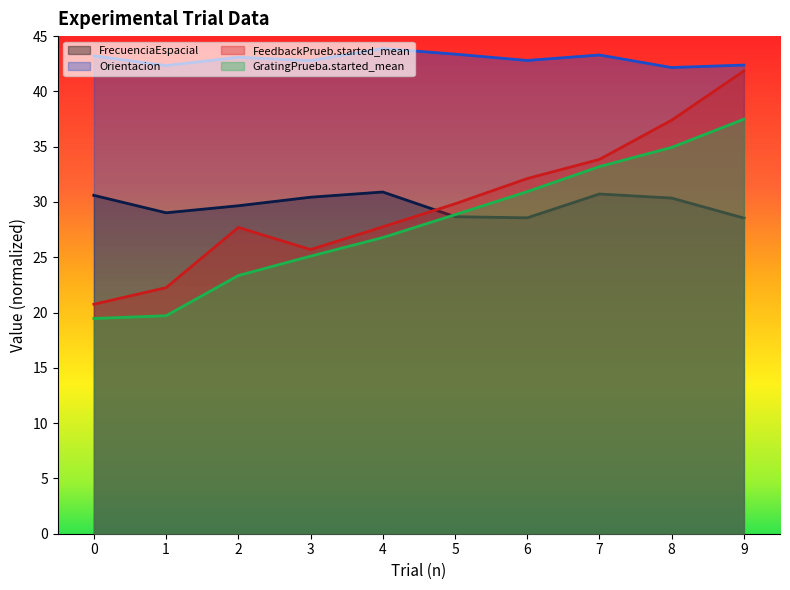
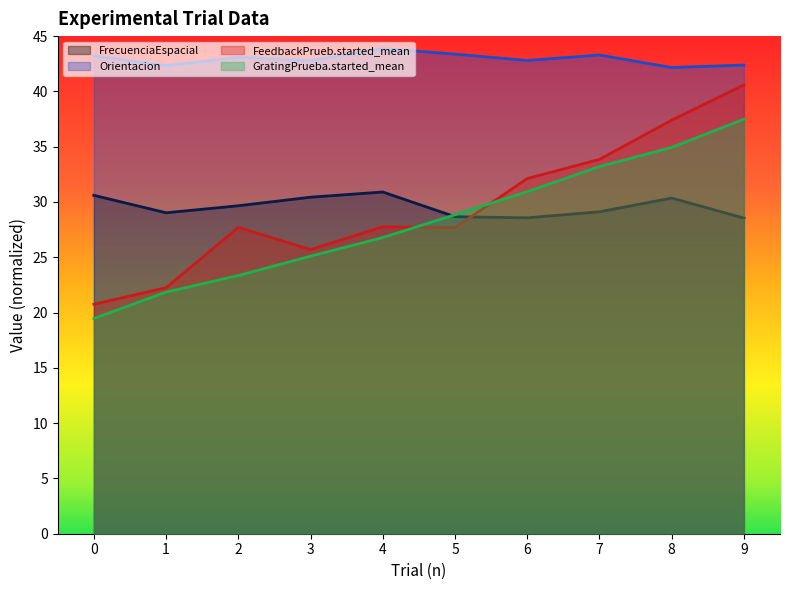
  {
    "FrecuenciaEspacial": {
      "0": 30.6,
      "1": 29.0,
      "2": 29.7,
      "3": 30.4,
      "4": 30.9,
      "6": 28.6,
-     "7": 30.7,
+     "7": 29.1,
      "8": 30.4,
      "9": 28.5
    },
    "Orientacion": {
      "5": 43.4,
      "6": 42.8,
      "7": 43.3,
      "8": 42.2,
      "9": 42.4
    },
    "FeedbackPrueb.started_mean": {
      "0": 20.8,
      "1": 22.3,
      "2": 27.7,
      "3": 25.7,
      "4": 27.8,
-     "5": 29.8,
+     "5": 27.7,
      "6": 32.1,
      "7": 33.9,
      "8": 37.4,
-     "9": 41.8
+     "9": 40.6
    },
    "GratingPrueba.started_mean": {
      "0": 19.5,
-     "1": 19.7,
+     "1": 21.8,
      "2": 23.3,
      "3": 25.1,
      "4": 26.8,
      "6": 30.9,
      "7": 33.2,
      "8": 34.9,
      "9": 37.5
    }
  }
